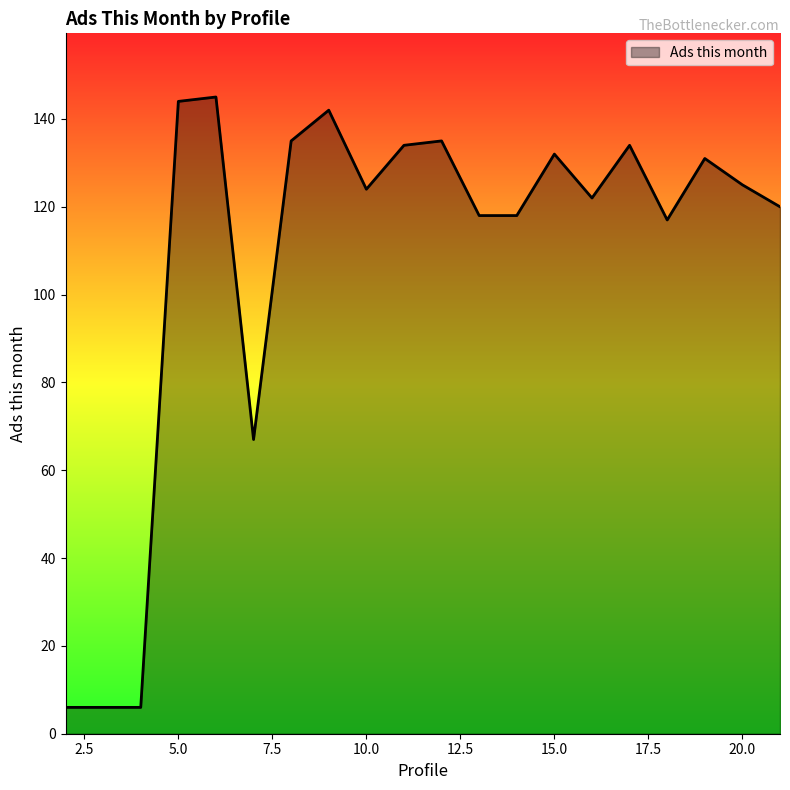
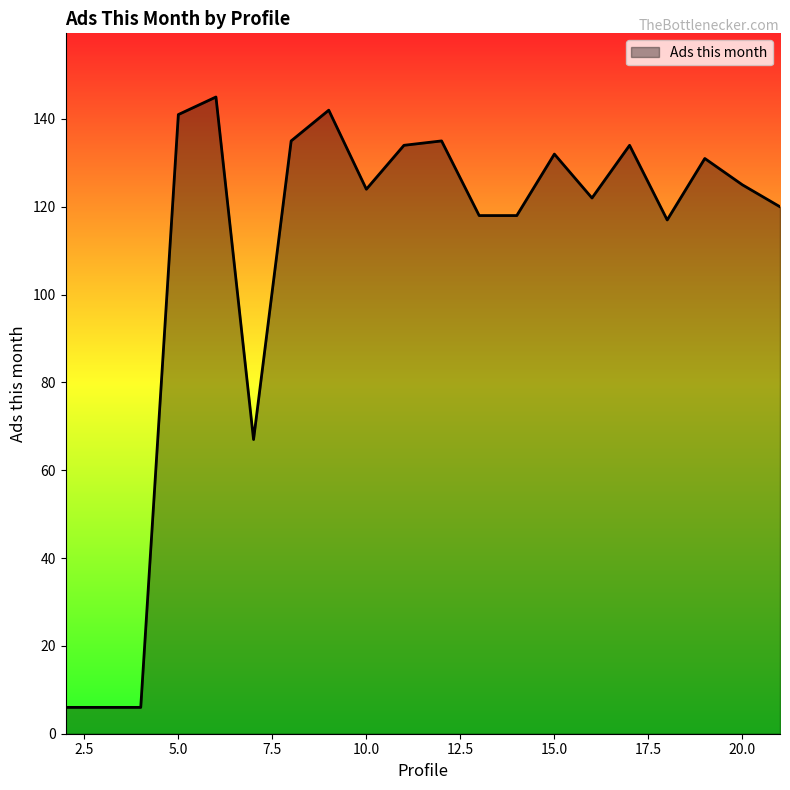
  {
-   "5.0": 144,
+   "5.0": 141,
    "10.0": 124,
    "15.0": 132,
    "20.0": 125
  }
